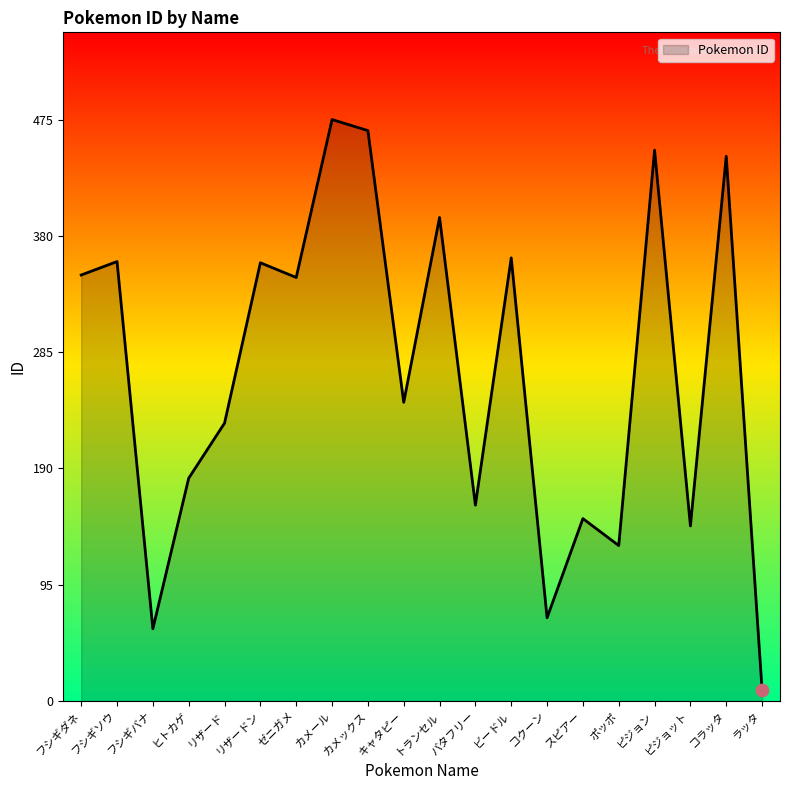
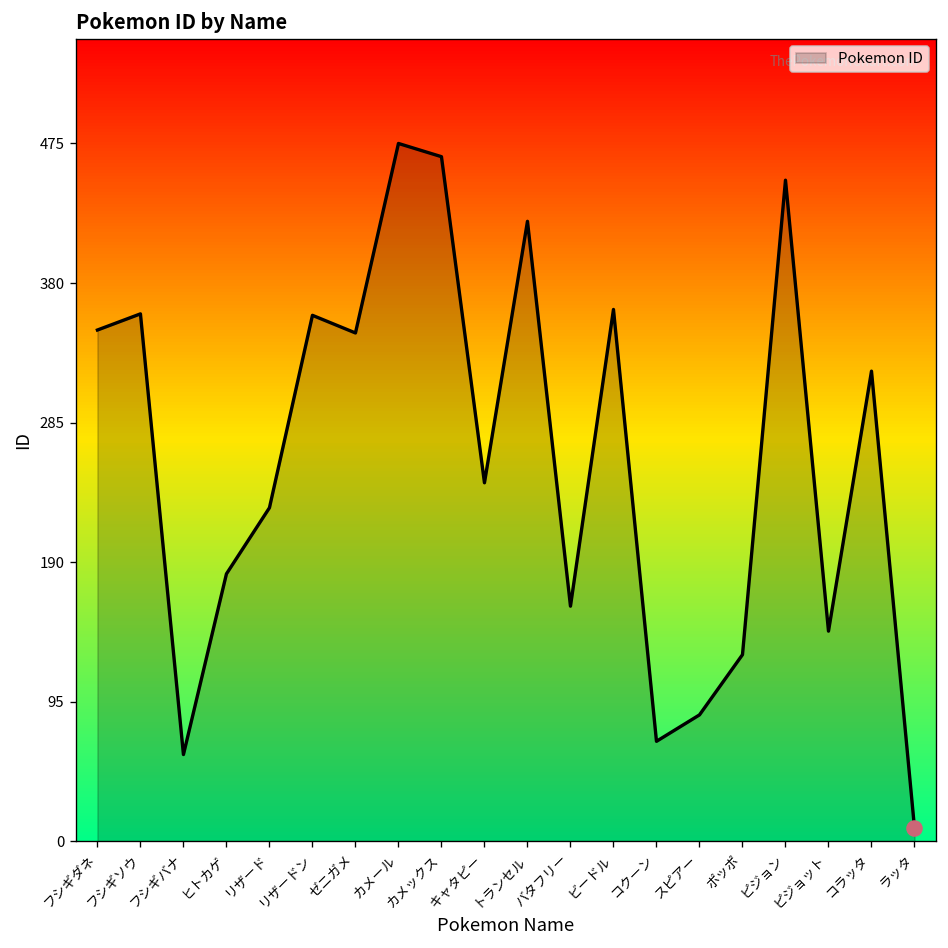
  {
    "Pokemon ID": {
      "フシギダネ": 348,
      "フシギソウ": 359,
      "フシギバナ": 59,
      "ヒトカゲ": 182,
      "リザード": 227,
      "リザードン": 358,
      "ゼニガメ": 346,
      "カメール": 475,
      "カメックス": 466,
      "キャタピー": 244,
-     "トランセル": 395,
+     "トランセル": 422,
      "バタフリー": 160,
      "ビードル": 362,
      "コクーン": 68,
-     "スピアー": 149,
+     "スピアー": 86,
      "ポッポ": 127,
      "ピジョン": 450,
      "ピジョット": 143,
-     "コラッタ": 445
+     "コラッタ": 320
    }
  }
